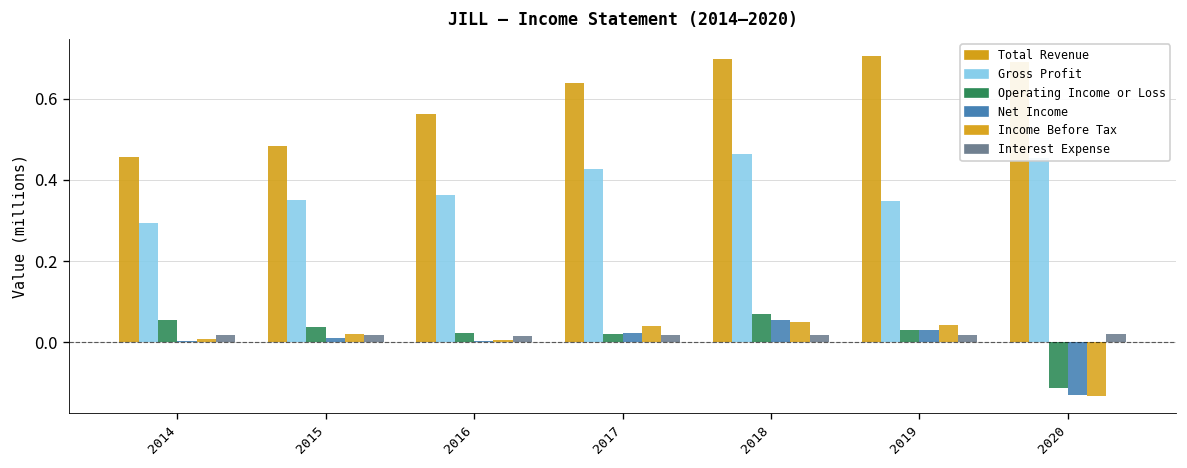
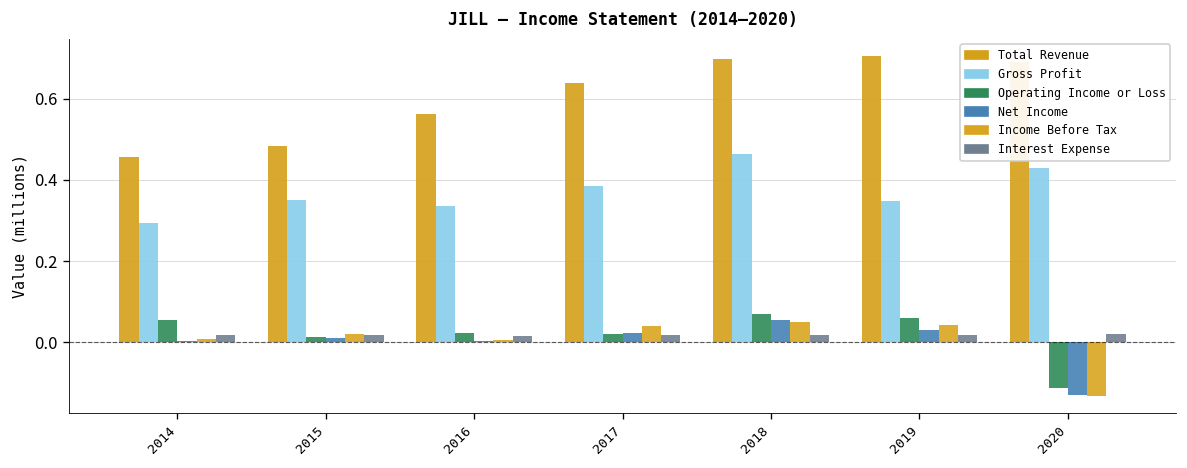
  {
    "Gross Profit": {
      "2014": 0.29,
      "2015": 0.35,
-     "2016": 0.36,
-     "2017": 0.43,
+     "2016": 0.34,
+     "2017": 0.39,
      "2018": 0.46,
      "2019": 0.35,
-     "2020": 0.45
+     "2020": 0.43
    },
    "Operating Income or Loss": {
      "2014": 0.05,
-     "2015": 0.04,
+     "2015": 0.01,
      "2016": 0.02,
      "2017": 0.02,
      "2018": 0.07,
-     "2019": 0.03,
+     "2019": 0.06,
      "2020": -0.11
    }
  }
